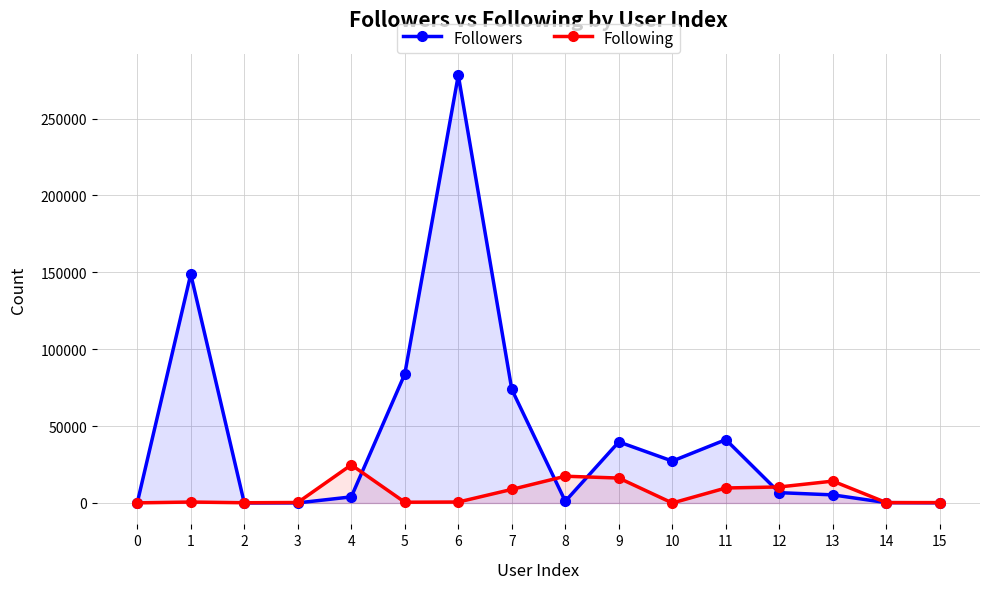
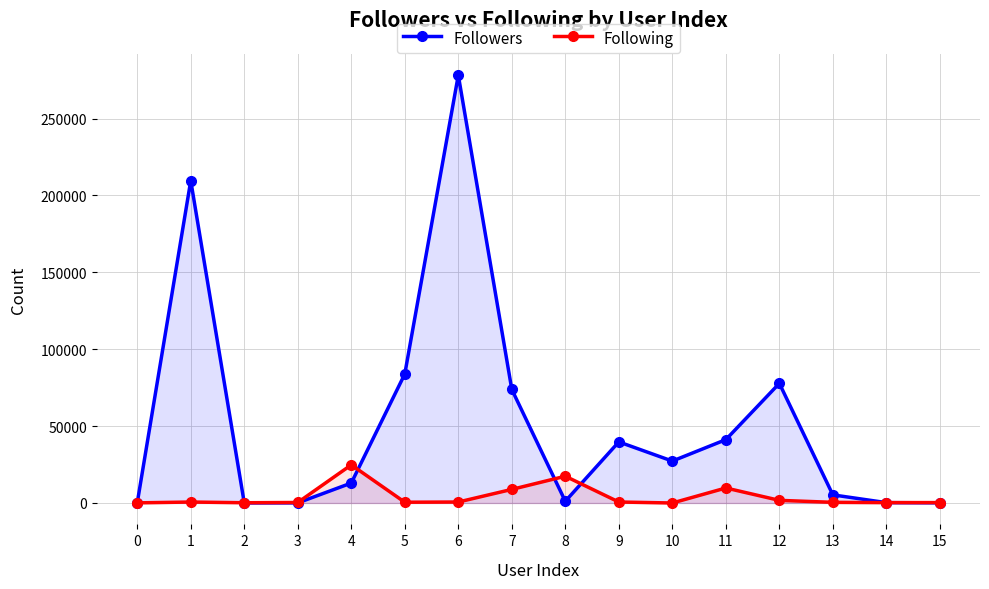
  {
    "Followers": {
-     "1": 149000,
-     "4": 4000,
+     "1": 210000,
+     "4": 13000,
      "5": 84000,
      "6": 278000,
      "7": 74000,
      "8": 1000,
      "9": 40000,
      "10": 27000,
      "11": 41000,
-     "12": 7000,
+     "12": 78000,
      "13": 5000
    },
    "Following": {
      "1": 1000,
      "4": 25000,
      "5": 1000,
      "6": 1000,
      "7": 9000,
      "8": 17000,
-     "9": 16000,
+     "9": 1000,
      "10": 0,
      "11": 10000,
-     "12": 10000,
-     "13": 14000
+     "12": 2000,
+     "13": 0
    }
  }
